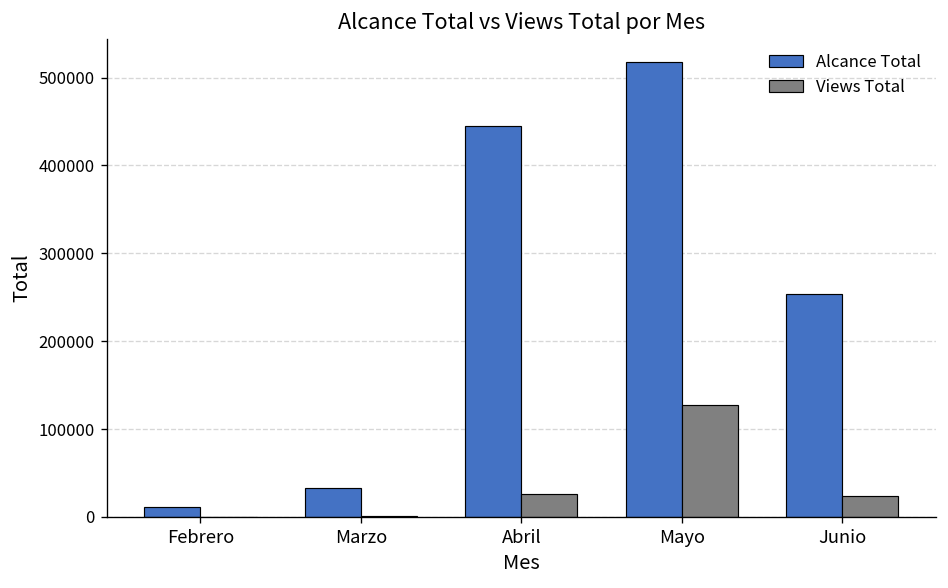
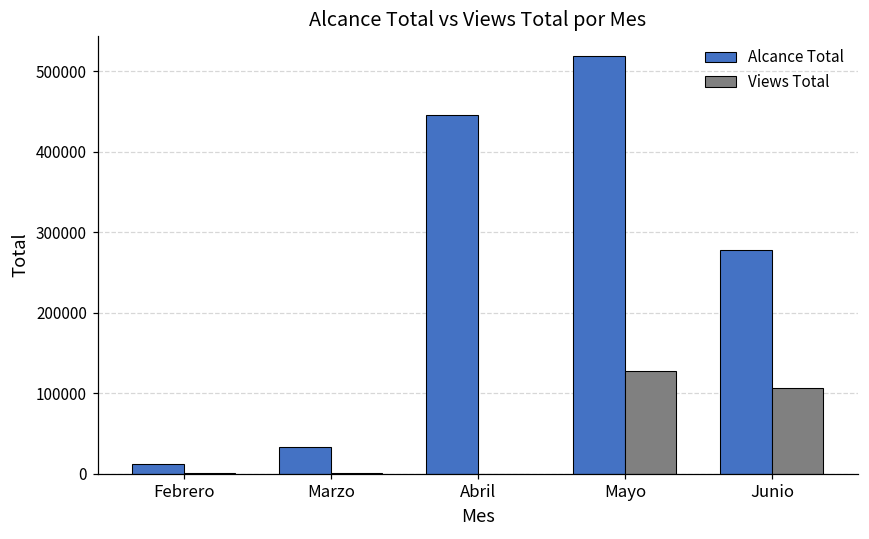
  {
    "Alcance Total": {
      "Febrero": 10000,
      "Marzo": 30000,
      "Abril": 450000,
      "Mayo": 520000,
-     "Junio": 250000
+     "Junio": 280000
    },
    "Views Total": {
-     "Abril": 30000,
+     "Abril": 0,
      "Mayo": 130000,
-     "Junio": 20000
+     "Junio": 110000
    }
  }
